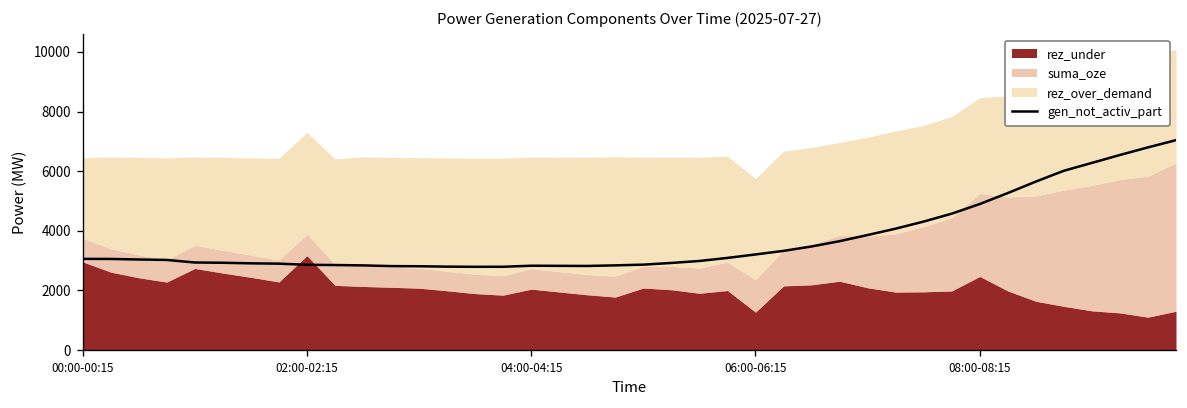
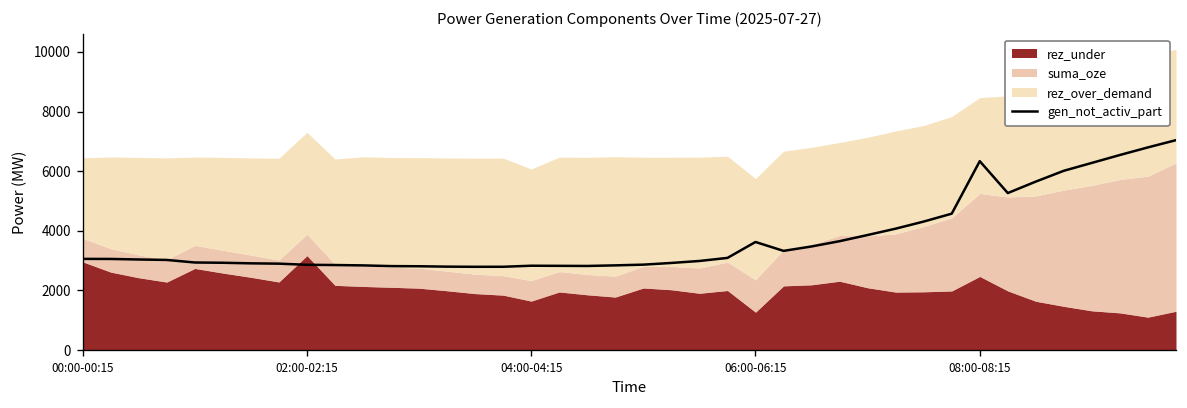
  {
    "gen_not_activ_part": {
      "02:00-02:15": 2900,
-     "06:00-06:15": 3200,
-     "08:00-08:15": 4900
+     "06:00-06:15": 3600,
+     "08:00-08:15": 6300
    },
    "rez_under": {
      "02:00-02:15": 3200,
-     "04:00-04:15": 2000,
+     "04:00-04:15": 1600,
      "06:00-06:15": 1300,
      "08:00-08:15": 2500
    }
  }
